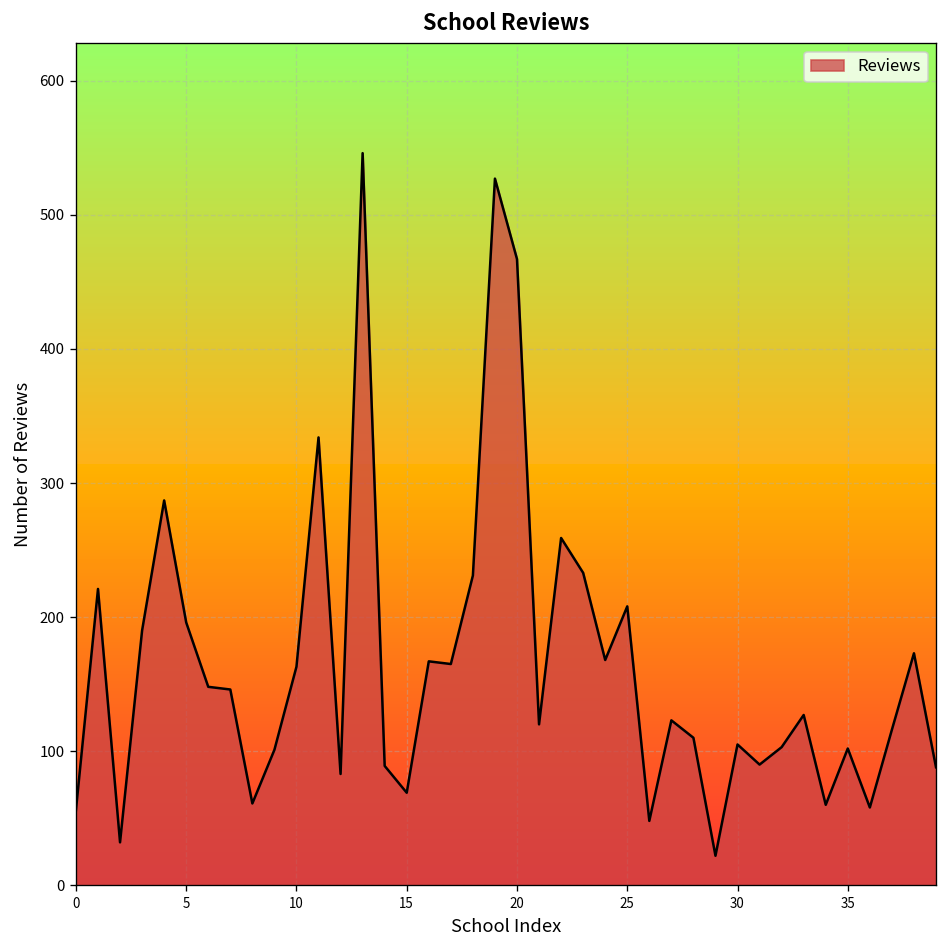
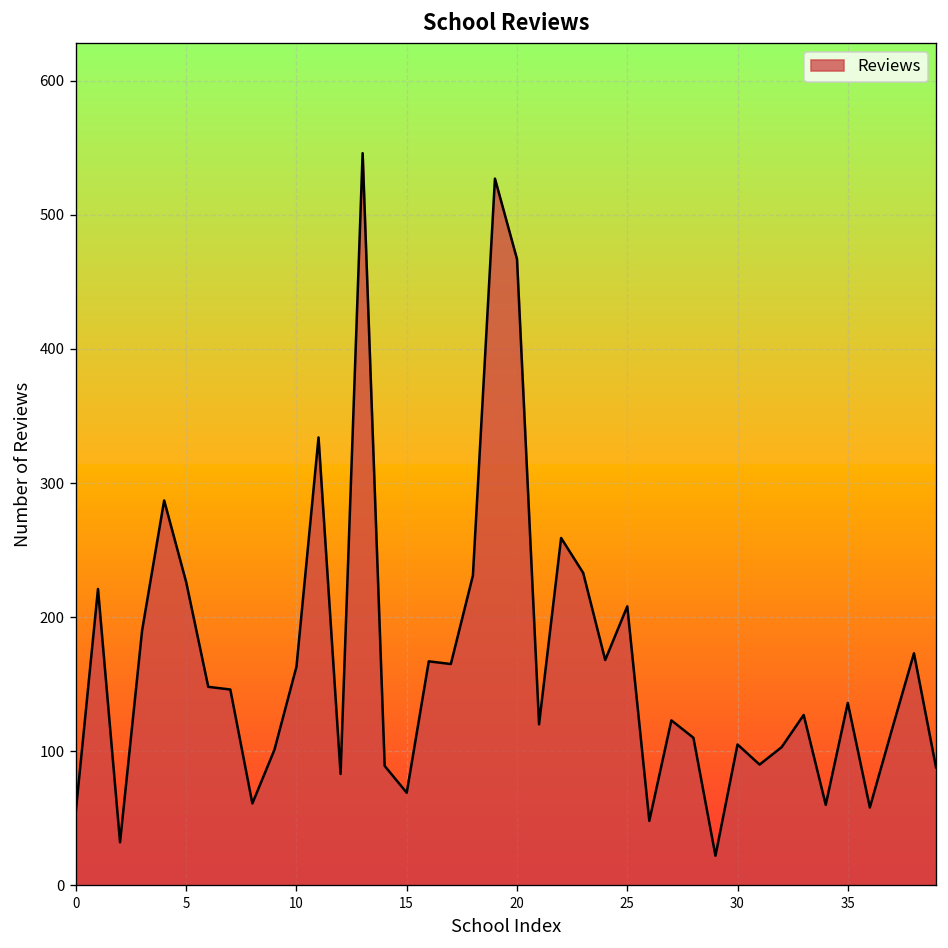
  {
    "0": 56,
-   "5": 196,
+   "5": 226,
    "10": 163,
    "15": 69,
    "20": 467,
    "25": 208,
    "30": 105,
-   "35": 102
+   "35": 136
  }
